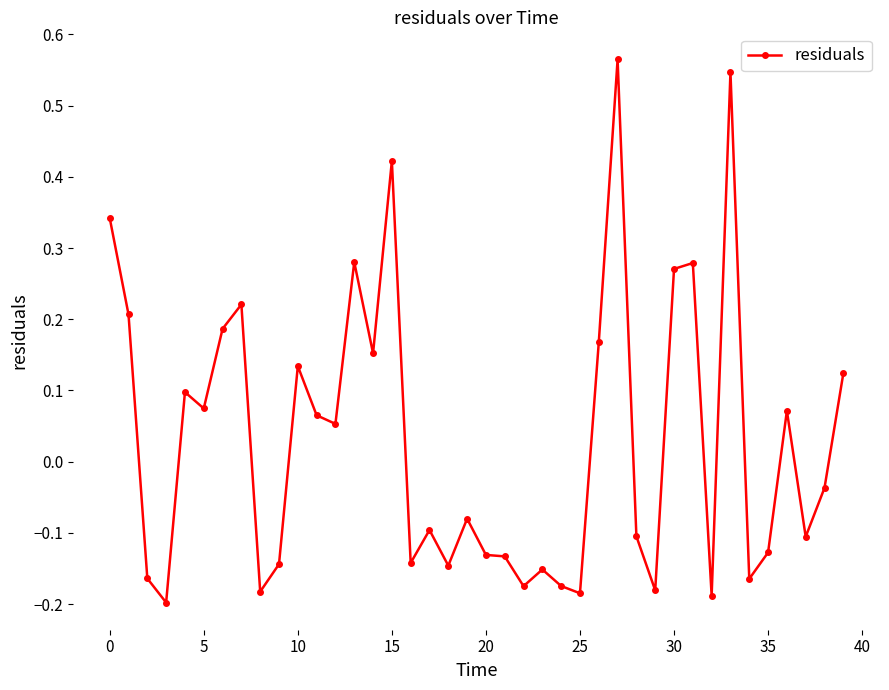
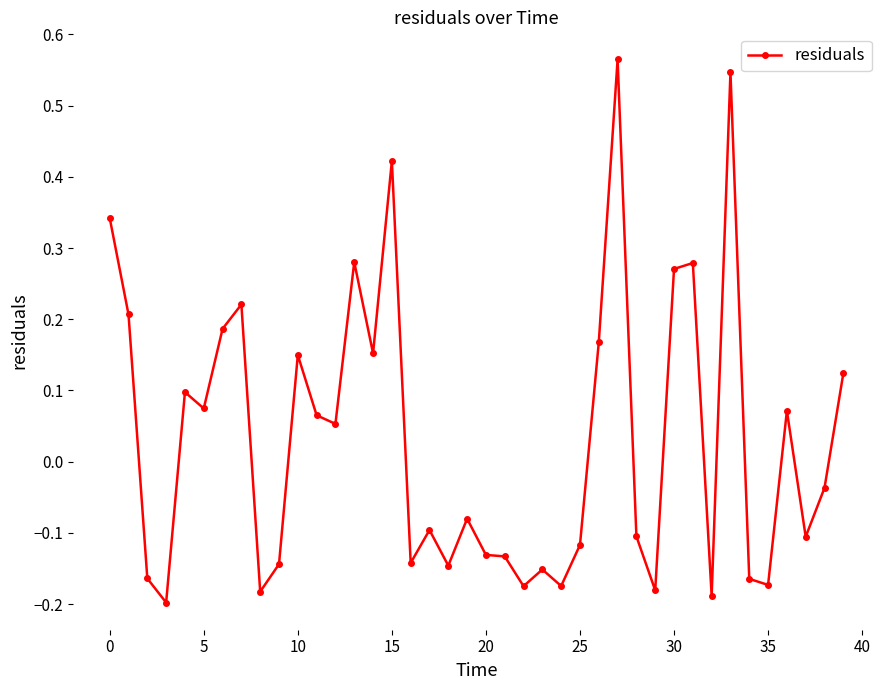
  {
    "0": 0.34,
    "5": 0.07,
-   "10": 0.13,
+   "10": 0.15,
    "15": 0.42,
    "20": -0.13,
-   "25": -0.18,
+   "25": -0.12,
    "30": 0.27,
-   "35": -0.13
+   "35": -0.17
  }
